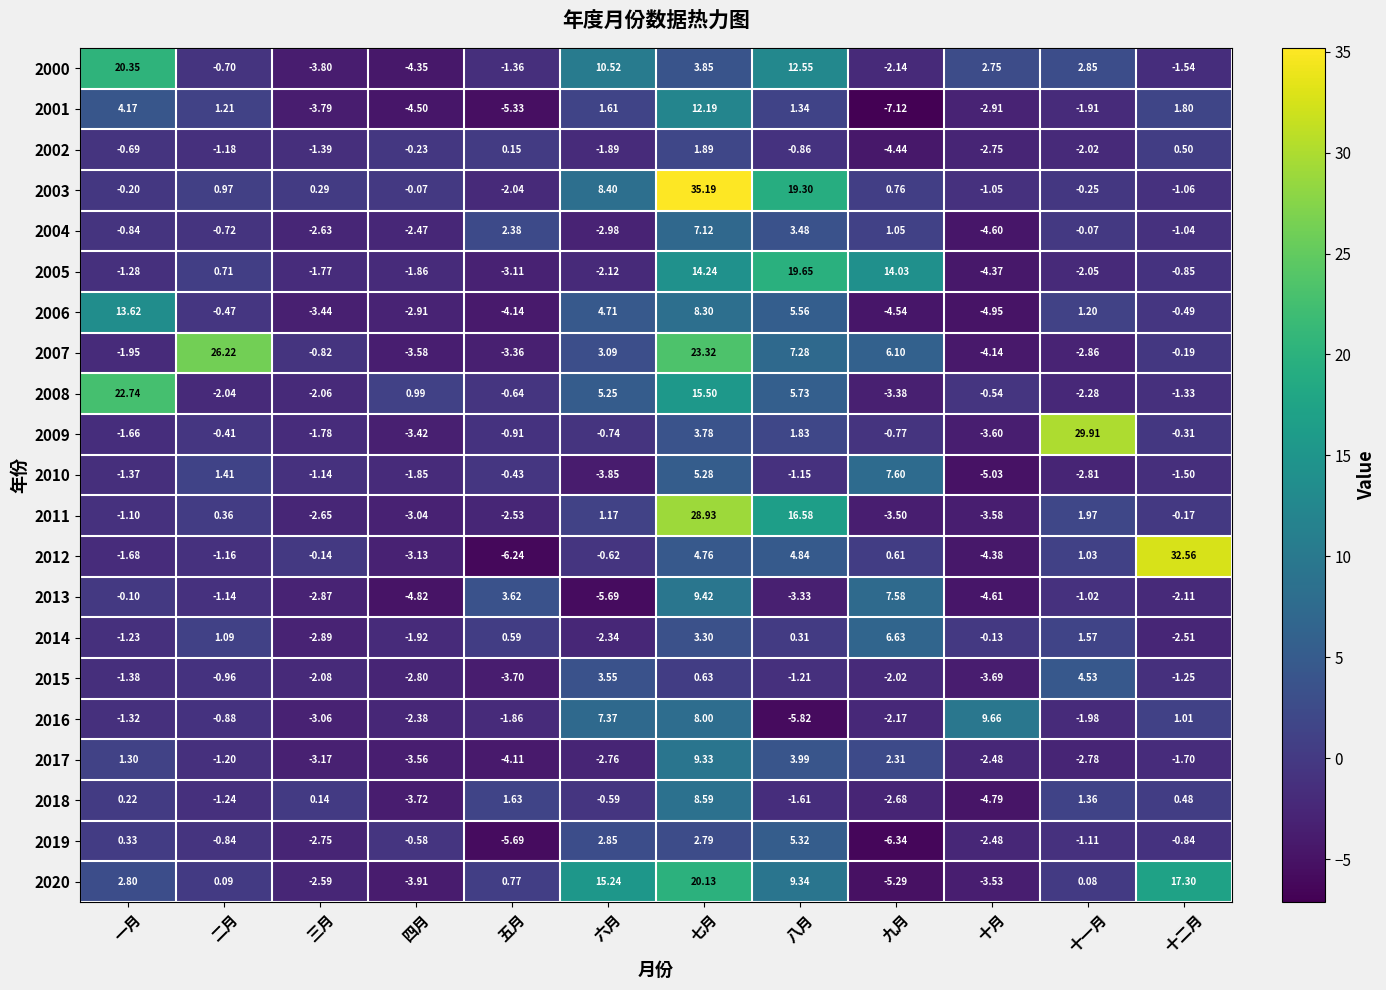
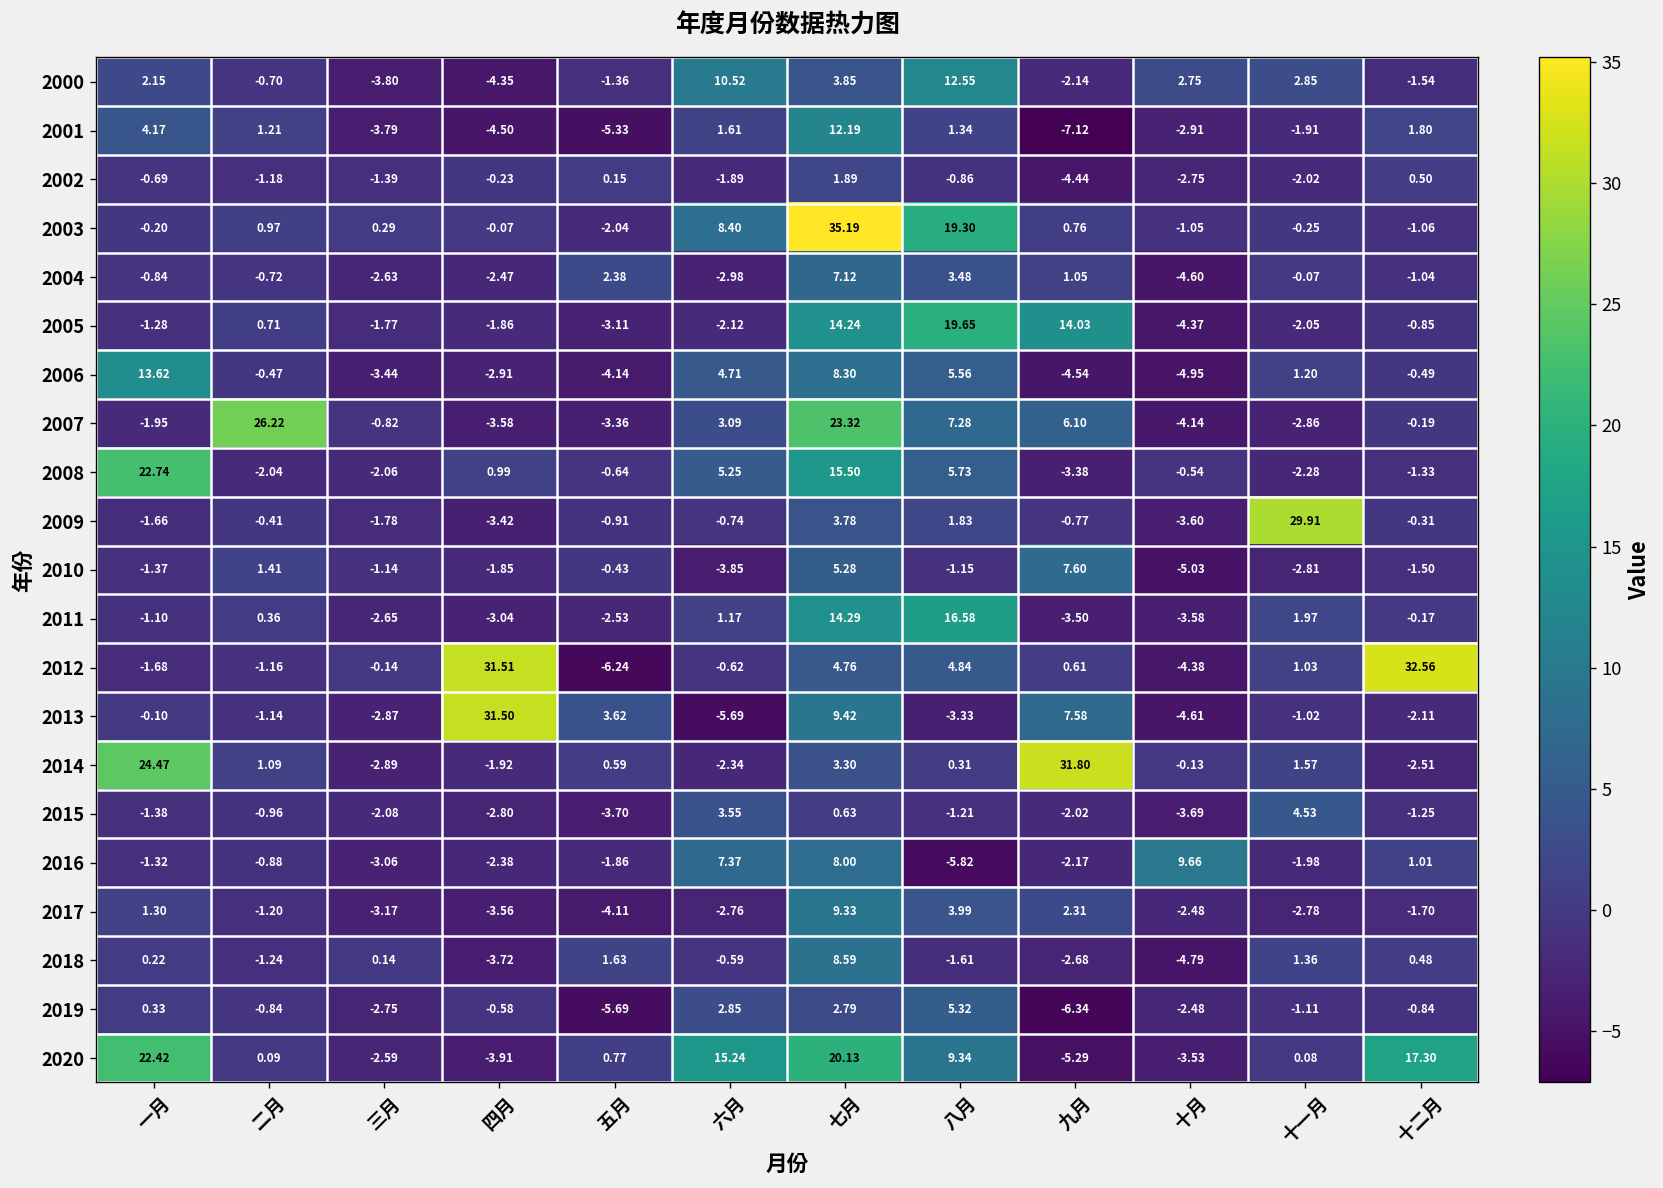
  {
    "2000": {
-     "一月": 20.35,
+     "一月": 2.15,
      "二月": -0.70,
      "三月": -3.80,
      "四月": -4.35,
      "五月": -1.36,
      "六月": 10.52,
      "七月": 3.85,
      "八月": 12.55,
      "九月": -2.14,
      "十月": 2.75,
      "十一月": 2.85,
      "十二月": -1.54
    },
    "2011": {
      "一月": -1.10,
      "二月": 0.36,
      "三月": -2.65,
      "四月": -3.04,
      "五月": -2.53,
      "六月": 1.17,
-     "七月": 28.93,
+     "七月": 14.29,
      "八月": 16.58,
      "九月": -3.50,
      "十月": -3.58,
      "十一月": 1.97,
      "十二月": -0.17
    },
    "2012": {
      "一月": -1.68,
      "二月": -1.16,
      "三月": -0.14,
-     "四月": -3.13,
+     "四月": 31.51,
      "五月": -6.24,
      "六月": -0.62,
      "七月": 4.76,
      "八月": 4.84,
      "九月": 0.61,
      "十月": -4.38,
      "十一月": 1.03,
      "十二月": 32.56
    },
    "2013": {
      "一月": -0.10,
      "二月": -1.14,
      "三月": -2.87,
-     "四月": -4.82,
+     "四月": 31.50,
      "五月": 3.62,
      "六月": -5.69,
      "七月": 9.42,
      "八月": -3.33,
      "九月": 7.58,
      "十月": -4.61,
      "十一月": -1.02,
      "十二月": -2.11
    },
    "2014": {
-     "一月": -1.23,
+     "一月": 24.47,
      "二月": 1.09,
      "三月": -2.89,
      "四月": -1.92,
      "五月": 0.59,
      "六月": -2.34,
      "七月": 3.30,
      "八月": 0.31,
-     "九月": 6.63,
+     "九月": 31.80,
      "十月": -0.13,
      "十一月": 1.57,
      "十二月": -2.51
    },
    "2020": {
-     "一月": 2.80,
+     "一月": 22.42,
      "二月": 0.09,
      "三月": -2.59,
      "四月": -3.91,
      "五月": 0.77,
      "六月": 15.24,
      "七月": 20.13,
      "八月": 9.34,
      "九月": -5.29,
      "十月": -3.53,
      "十一月": 0.08,
      "十二月": 17.30
    }
  }
